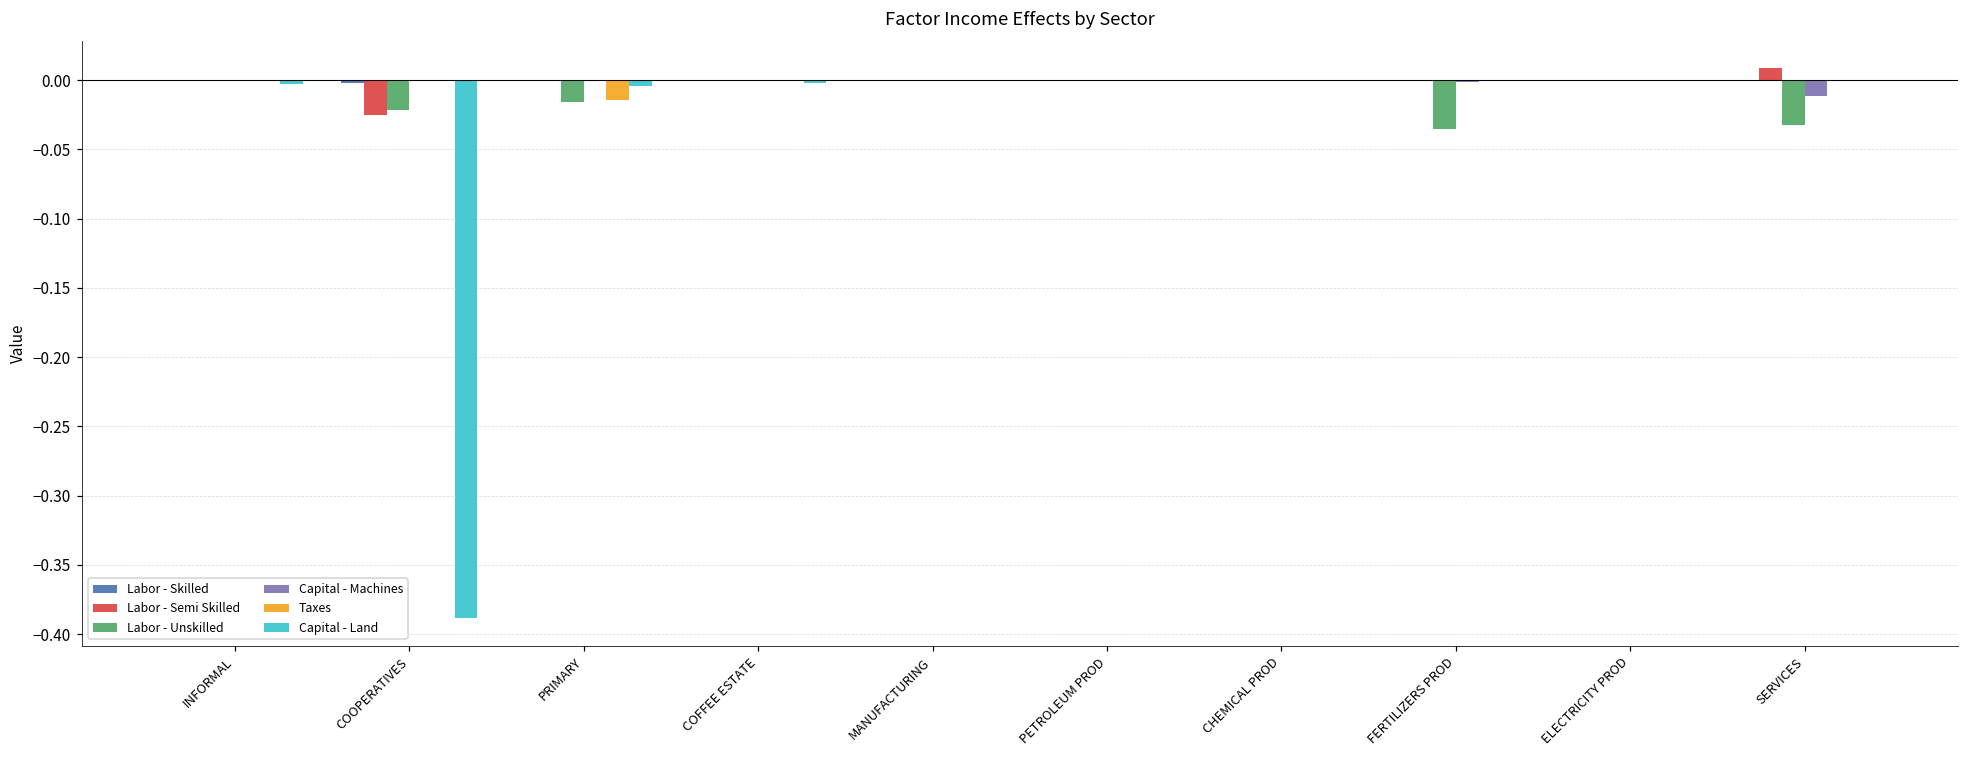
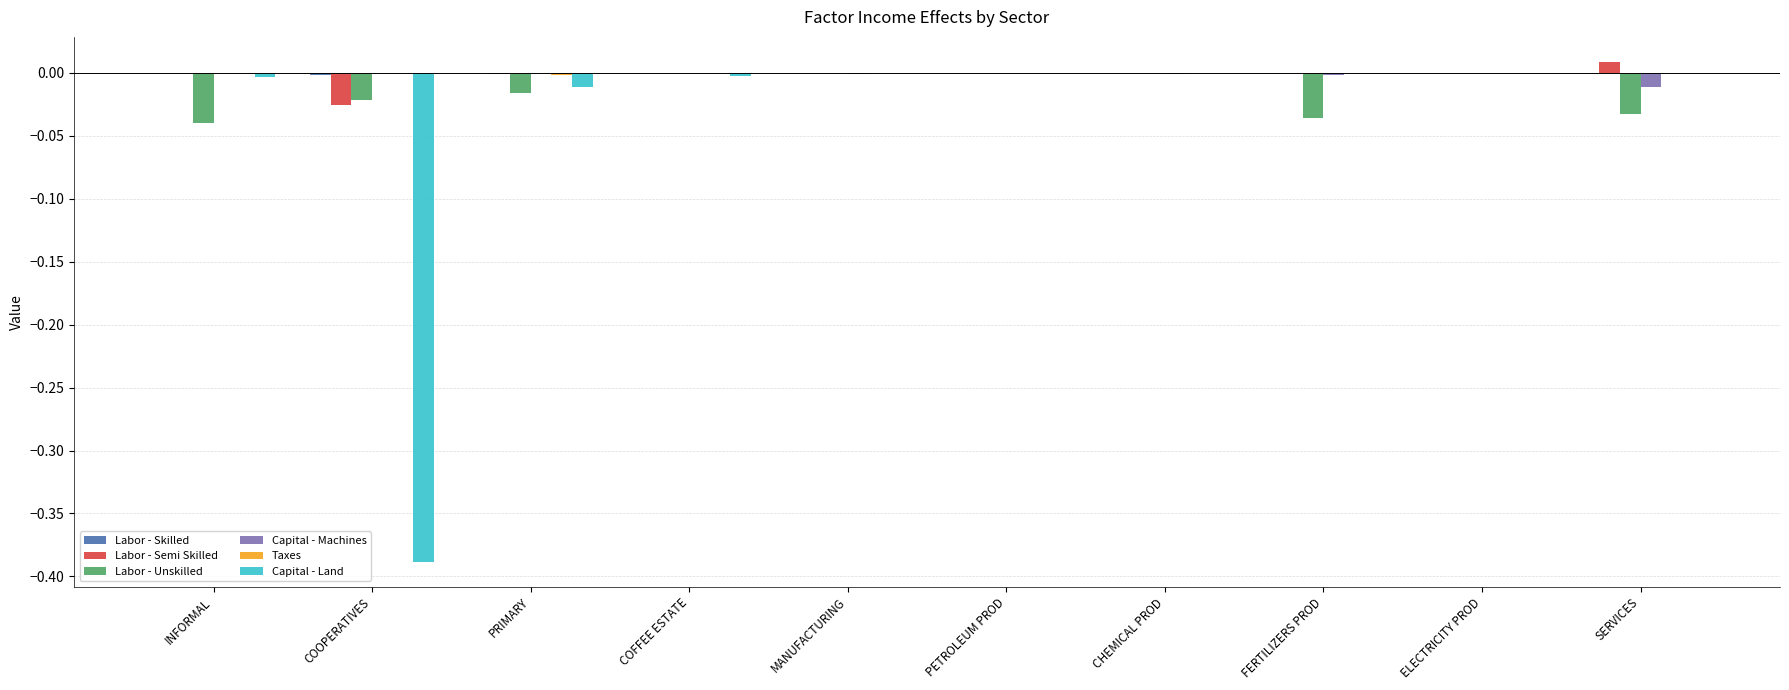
  {
    "Labor - Semi Skilled": {
      "COOPERATIVES": -0.025,
      "SERVICES": 0.009
    },
    "Labor - Unskilled": {
-     "INFORMAL": 0.000,
+     "INFORMAL": -0.040,
      "COOPERATIVES": -0.022,
      "PRIMARY": -0.016,
      "FERTILIZERS PROD": -0.036,
      "SERVICES": -0.033
    },
    "Taxes": {
      "INFORMAL": 0.000,
      "COOPERATIVES": 0.000,
-     "PRIMARY": -0.014,
+     "PRIMARY": -0.002,
      "FERTILIZERS PROD": 0.000
    },
    "Capital - Land": {
      "INFORMAL": -0.003,
      "COOPERATIVES": -0.388,
-     "PRIMARY": -0.004,
+     "PRIMARY": -0.011,
      "COFFEE ESTATE": -0.002,
      "MANUFACTURING": 0.000,
      "PETROLEUM PROD": 0.000,
      "CHEMICAL PROD": 0.000,
      "FERTILIZERS PROD": 0.000,
      "ELECTRICITY PROD": 0.000,
      "SERVICES": 0.000
    }
  }
